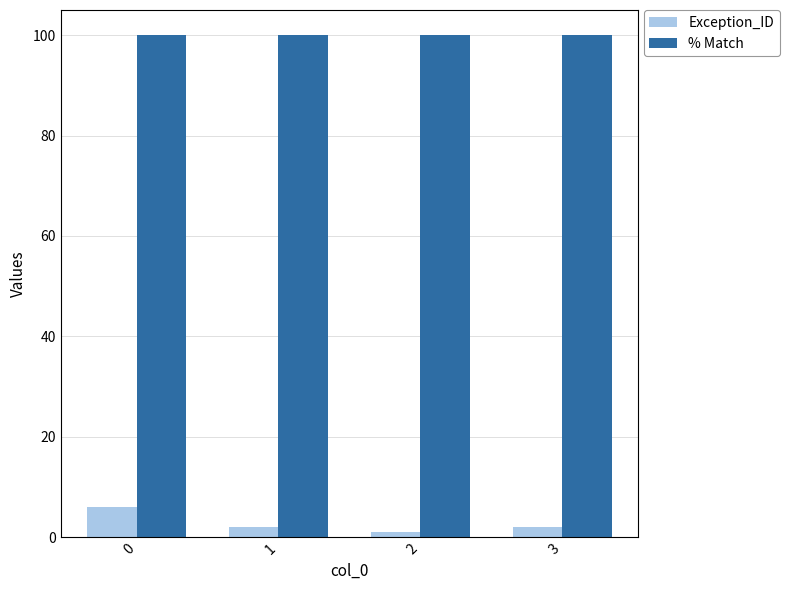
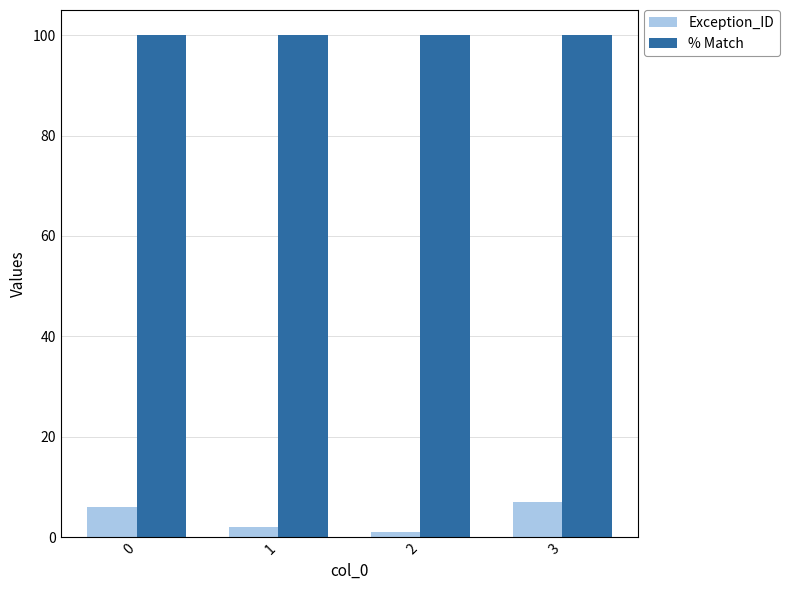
  {
    "Exception_ID": {
      "0": 6,
      "1": 2,
      "2": 1,
-     "3": 2
+     "3": 7
    },
    "% Match": {
      "0": 100,
      "1": 100,
      "2": 100,
      "3": 100
    }
  }
